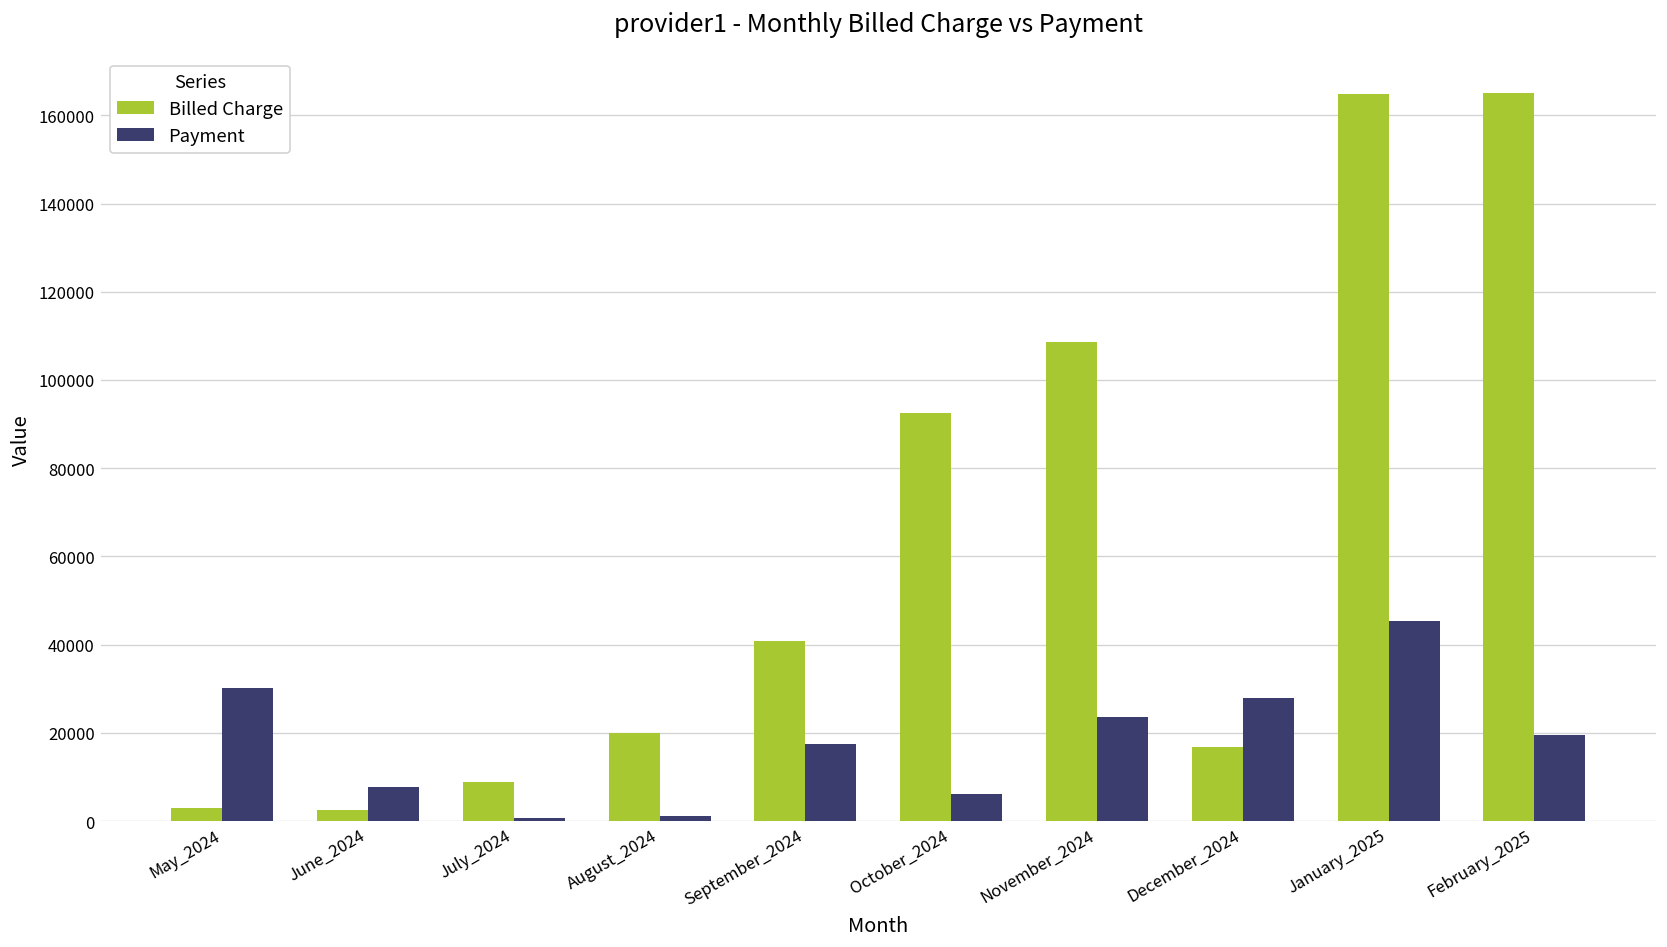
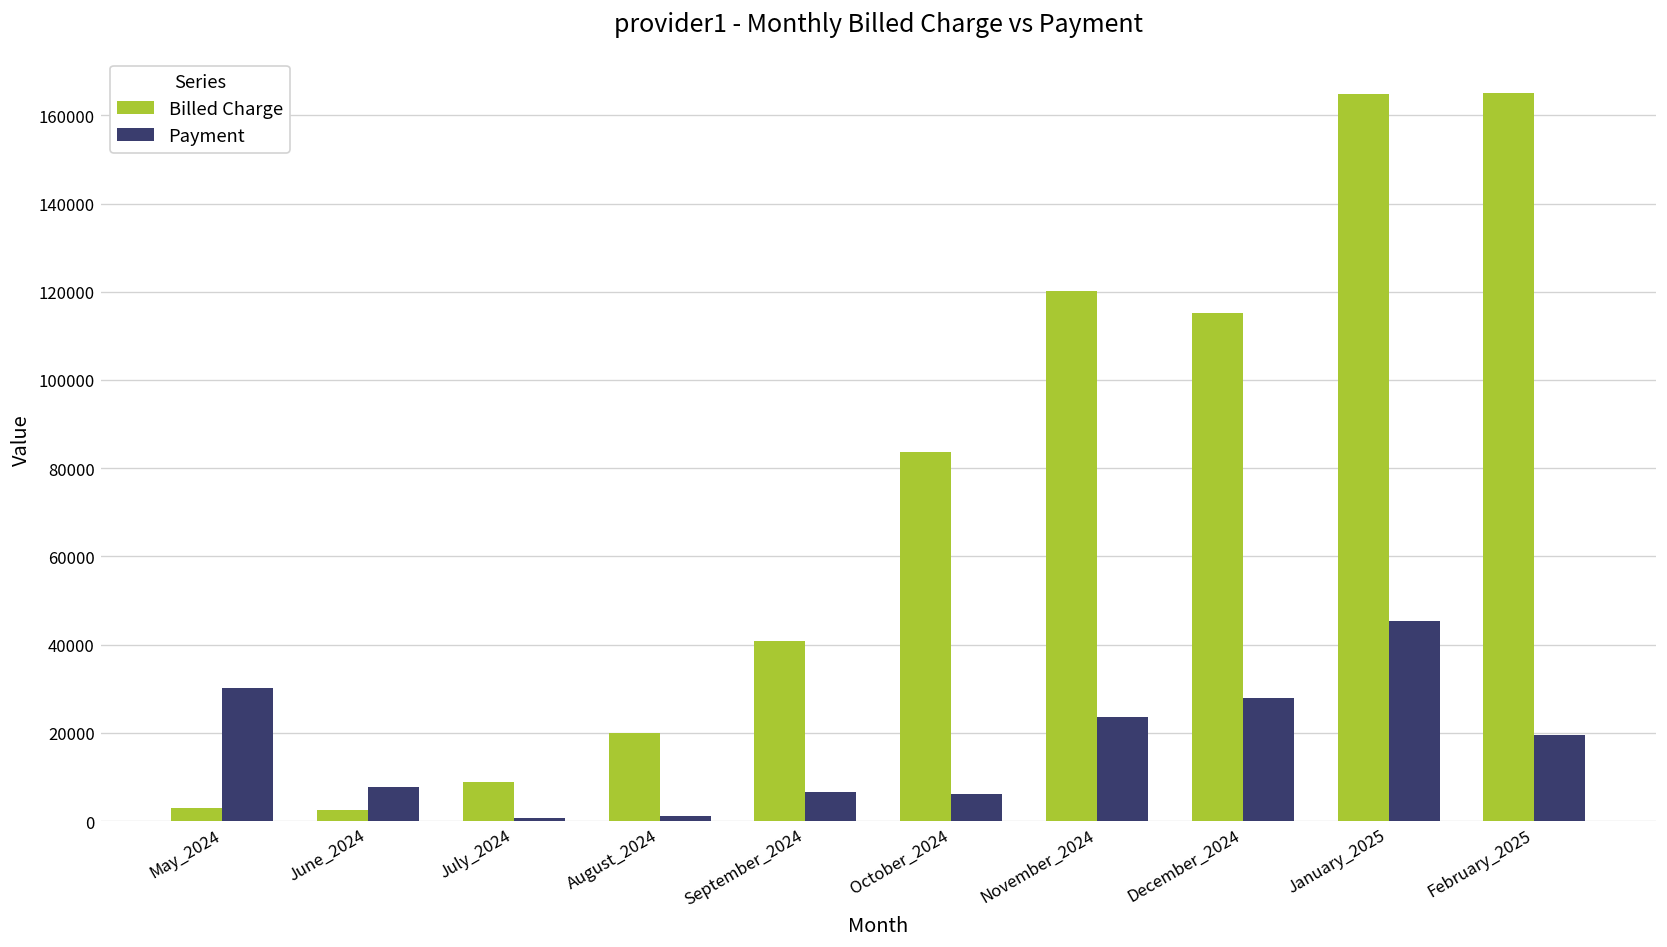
  {
    "Billed Charge": {
      "May_2024": 3000,
      "June_2024": 2000,
      "July_2024": 9000,
      "August_2024": 20000,
      "September_2024": 41000,
-     "October_2024": 92000,
-     "November_2024": 109000,
-     "December_2024": 17000,
+     "October_2024": 84000,
+     "November_2024": 120000,
+     "December_2024": 115000,
      "January_2025": 165000,
      "February_2025": 165000
    },
    "Payment": {
      "May_2024": 30000,
      "June_2024": 8000,
      "August_2024": 1000,
-     "September_2024": 17000,
+     "September_2024": 7000,
      "October_2024": 6000,
      "November_2024": 23000,
      "December_2024": 28000,
      "January_2025": 45000,
      "February_2025": 19000
    }
  }
